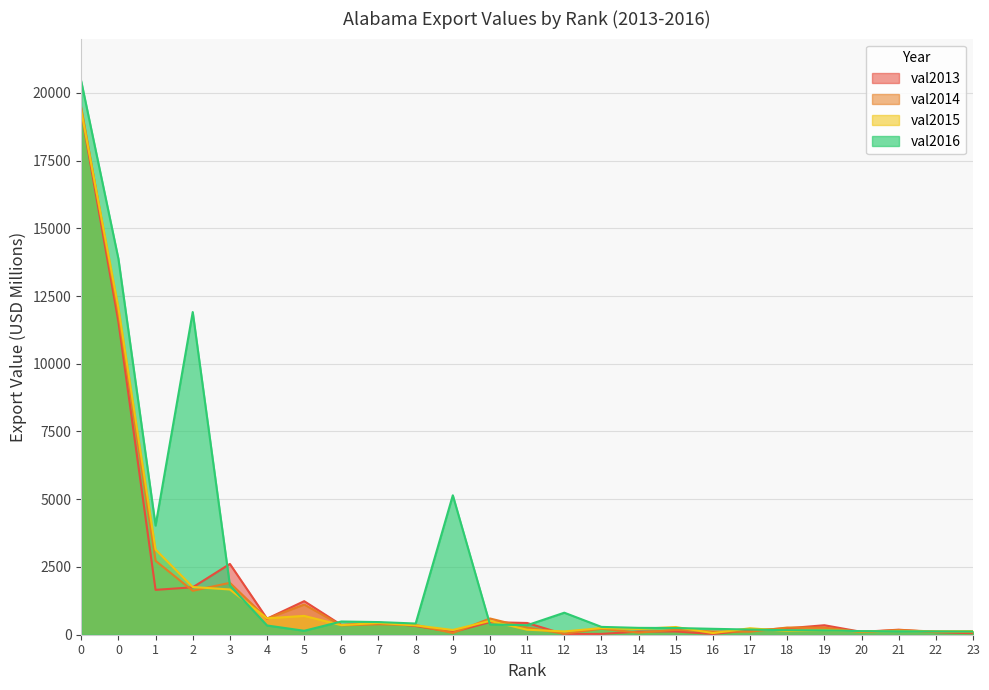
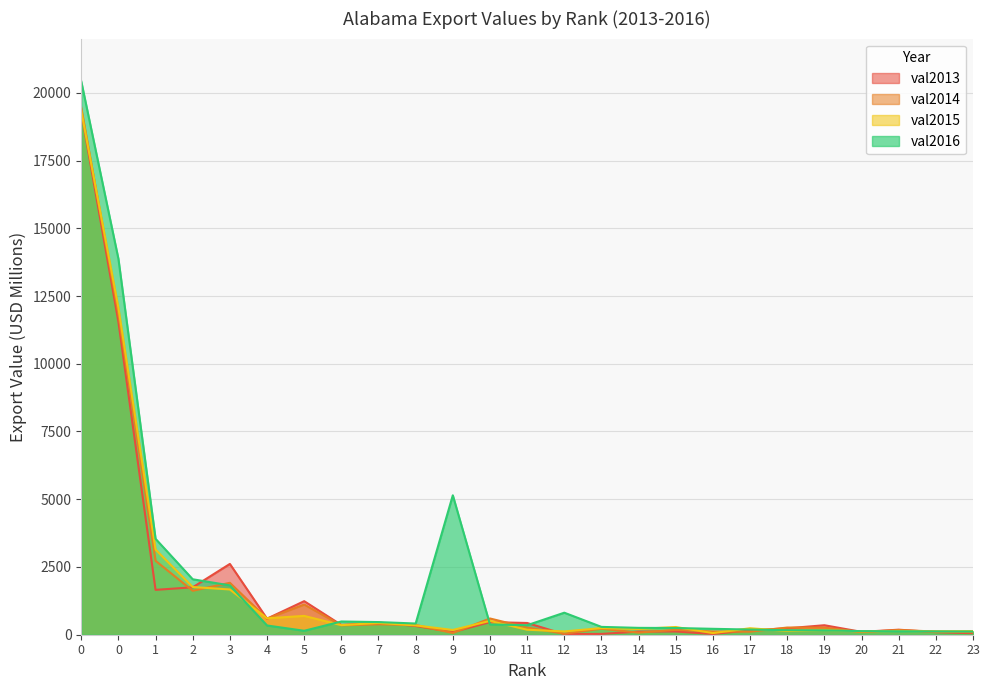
  {
    "val2016": {
-     "1": 4000,
-     "2": 11900,
+     "1": 3500,
+     "2": 2000,
      "3": 1800,
      "4": 300,
      "5": 100,
      "6": 500,
      "9": 5100,
      "12": 800,
      "16": 200
    }
  }
